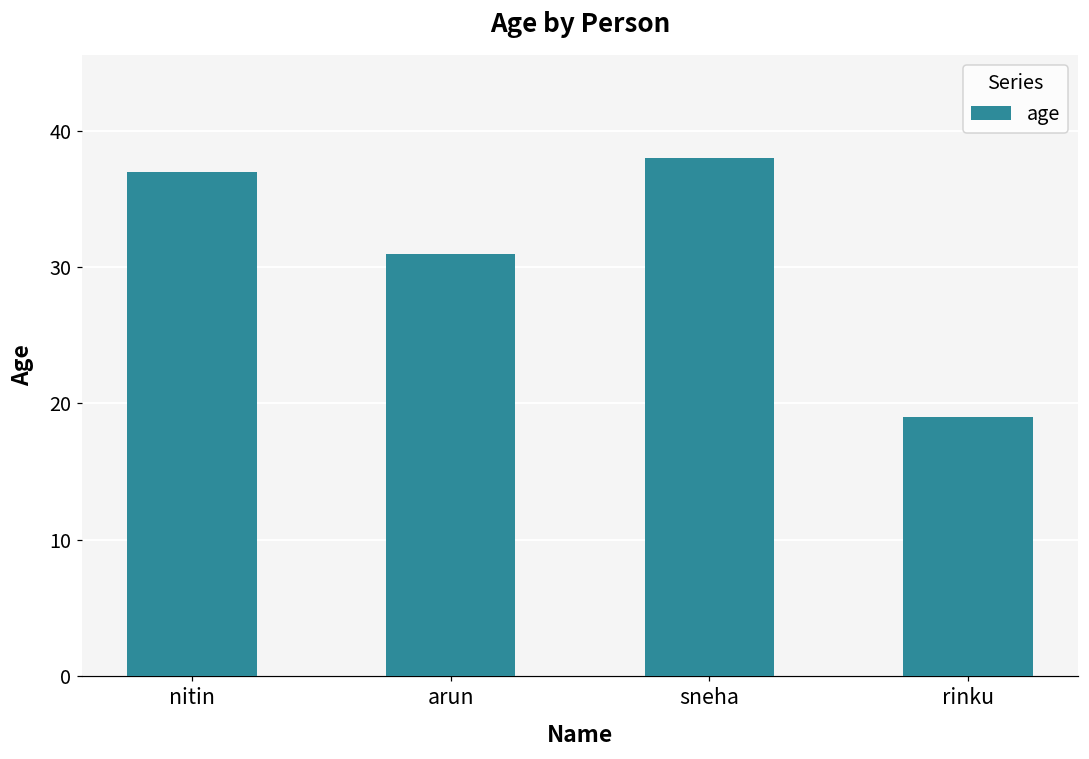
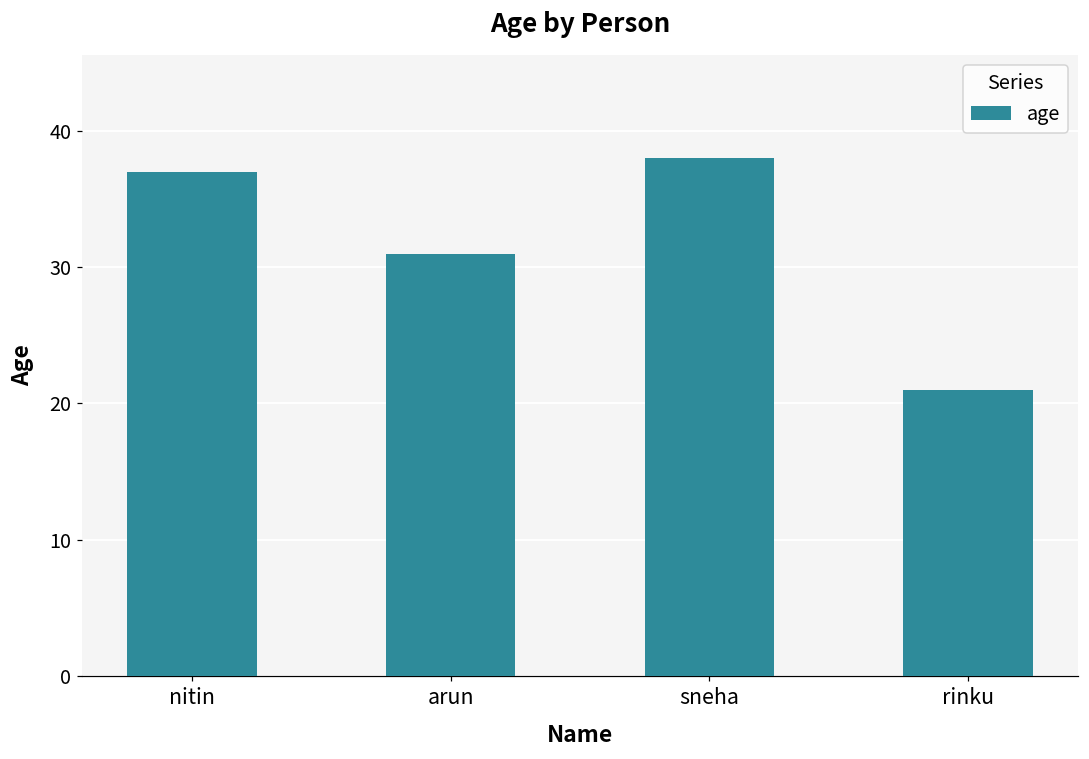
  {
    "nitin": 37,
    "arun": 31,
    "sneha": 38,
-   "rinku": 19
+   "rinku": 21
  }
